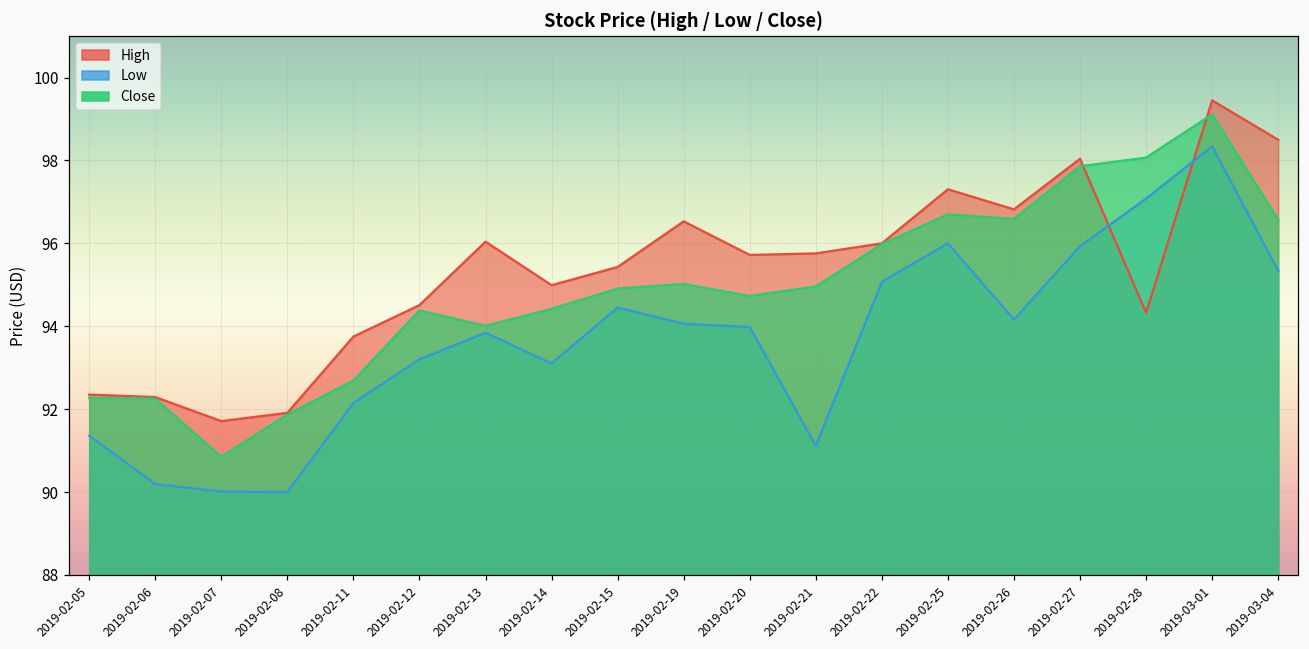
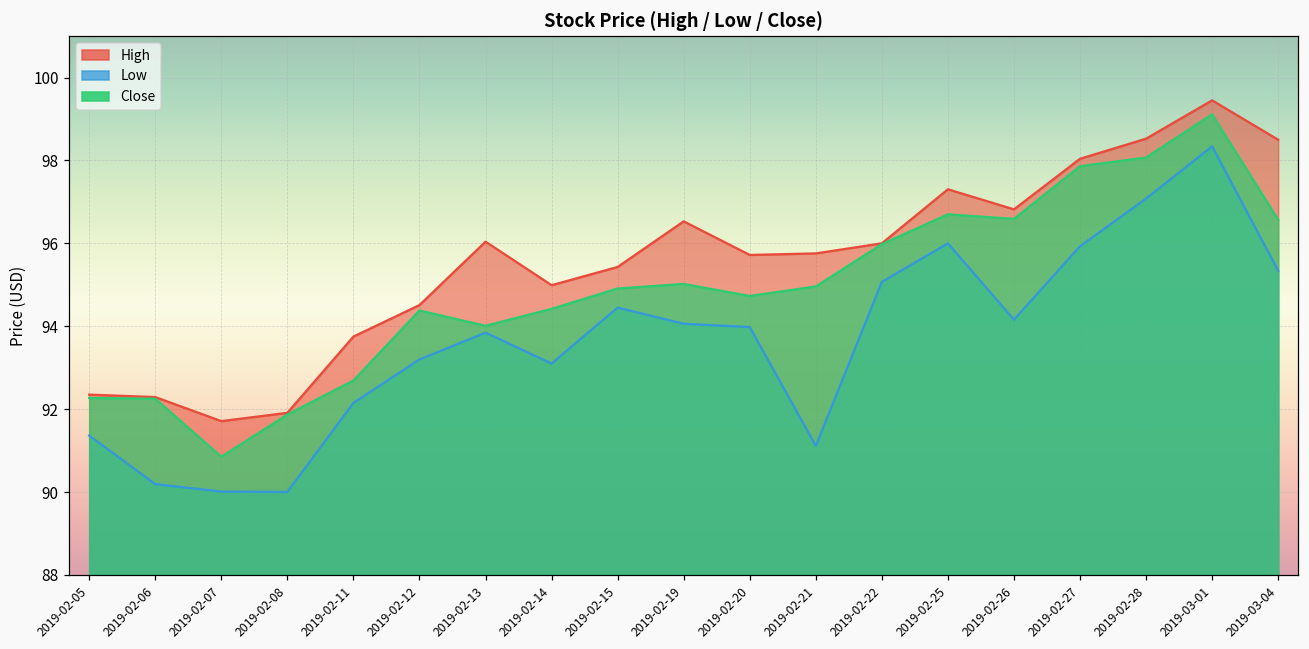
  {
    "High": {
      "2019-02-05": 92.3,
      "2019-02-07": 91.7,
      "2019-02-11": 93.8,
      "2019-02-12": 94.5,
      "2019-02-13": 96.0,
      "2019-02-14": 95.0,
      "2019-02-15": 95.4,
      "2019-02-19": 96.5,
      "2019-02-20": 95.7,
      "2019-02-21": 95.8,
      "2019-02-25": 97.3,
      "2019-02-26": 96.8,
      "2019-02-27": 98.0,
-     "2019-02-28": 94.3,
+     "2019-02-28": 98.5,
      "2019-03-01": 99.4,
      "2019-03-04": 98.5
    },
    "Low": {
      "2019-02-05": 91.4,
      "2019-02-06": 90.2,
      "2019-02-07": 90.0,
      "2019-02-08": 90.0,
      "2019-02-11": 92.2,
      "2019-02-12": 93.2,
      "2019-02-13": 93.8,
      "2019-02-14": 93.1,
      "2019-02-15": 94.4,
      "2019-02-19": 94.1,
      "2019-02-20": 94.0,
      "2019-02-21": 91.1,
      "2019-02-22": 95.1,
      "2019-02-25": 96.0,
      "2019-02-26": 94.2,
      "2019-02-27": 95.9,
      "2019-02-28": 97.1,
      "2019-03-01": 98.3,
      "2019-03-04": 95.3
    },
    "Close": {
      "2019-02-05": 92.3,
      "2019-02-07": 90.8,
      "2019-02-11": 92.7,
      "2019-02-12": 94.4,
      "2019-02-13": 94.0,
      "2019-02-14": 94.4,
      "2019-02-15": 94.9,
      "2019-02-19": 95.0,
      "2019-02-20": 94.7,
      "2019-02-21": 95.0,
      "2019-02-25": 96.7,
      "2019-02-26": 96.6,
      "2019-02-27": 97.9,
      "2019-02-28": 98.1,
      "2019-03-01": 99.1,
      "2019-03-04": 96.6
    }
  }
